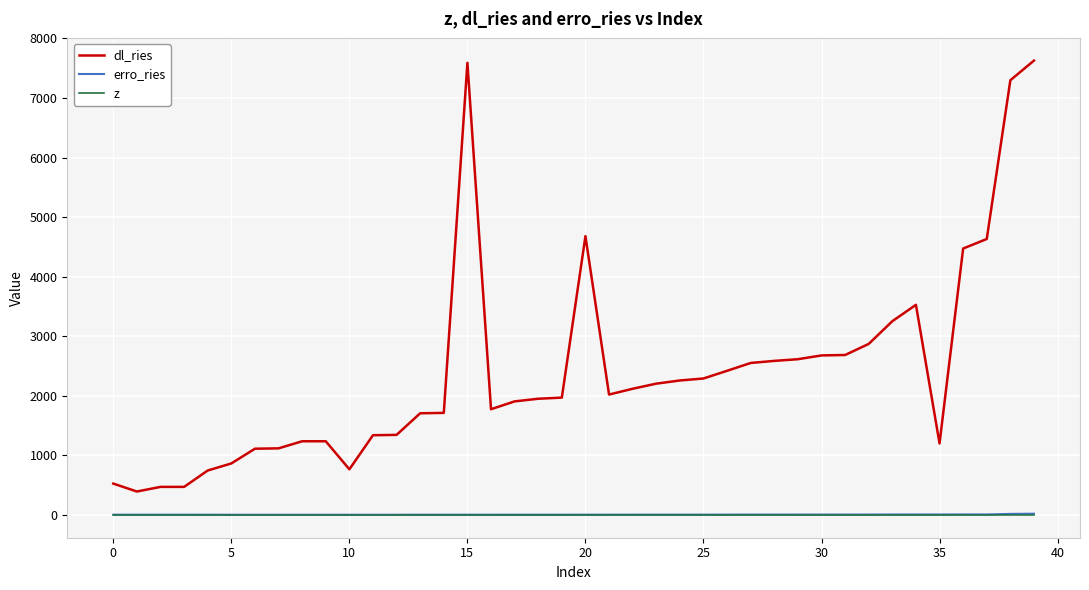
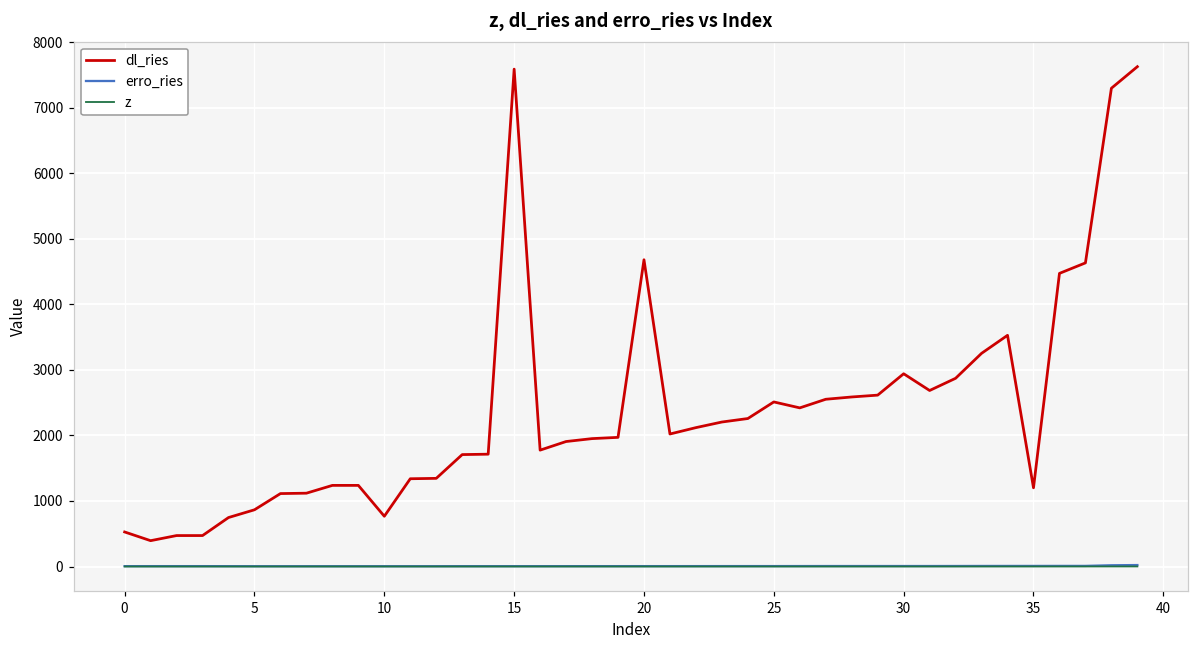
  {
    "dl_ries": {
      "0": 500,
      "5": 900,
      "10": 800,
      "15": 7600,
      "20": 4700,
-     "25": 2300,
-     "30": 2700,
+     "25": 2500,
+     "30": 2900,
      "35": 1200
    }
  }
